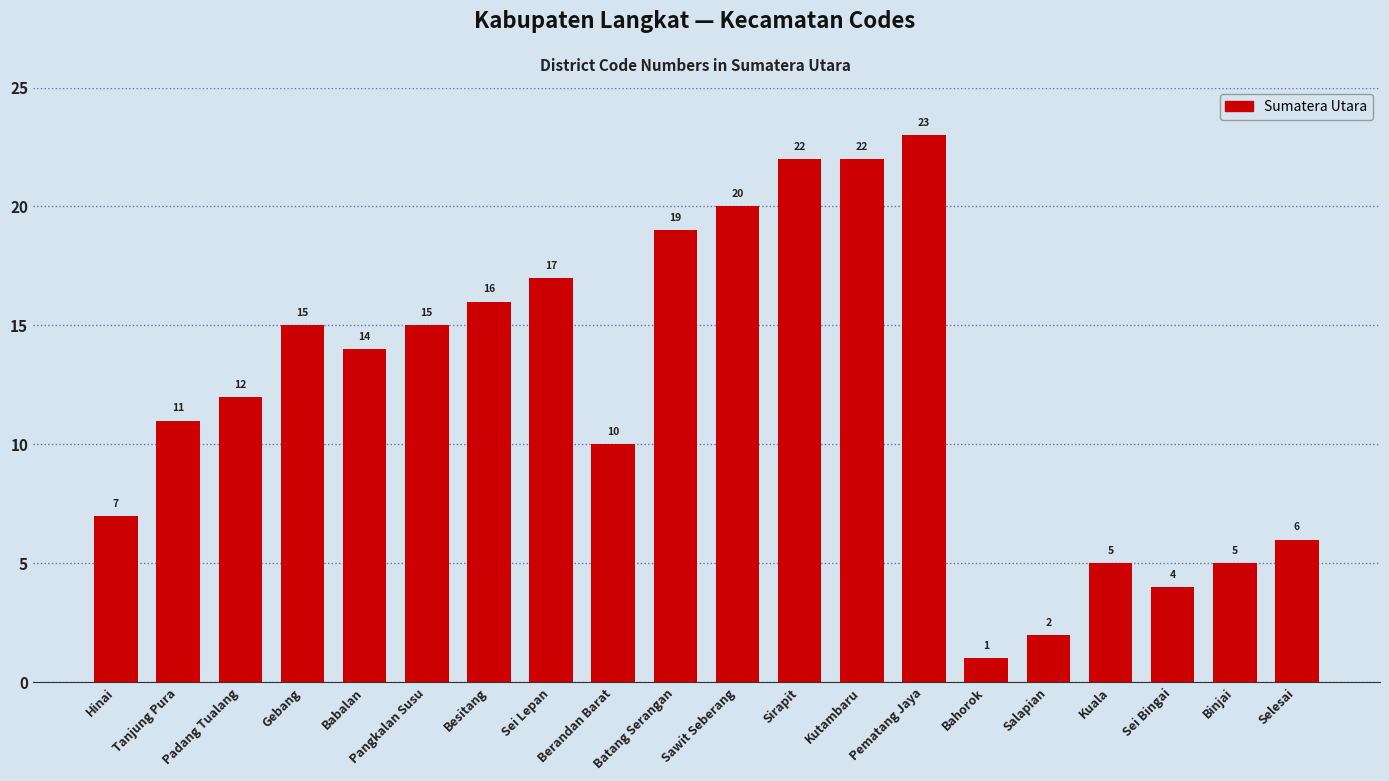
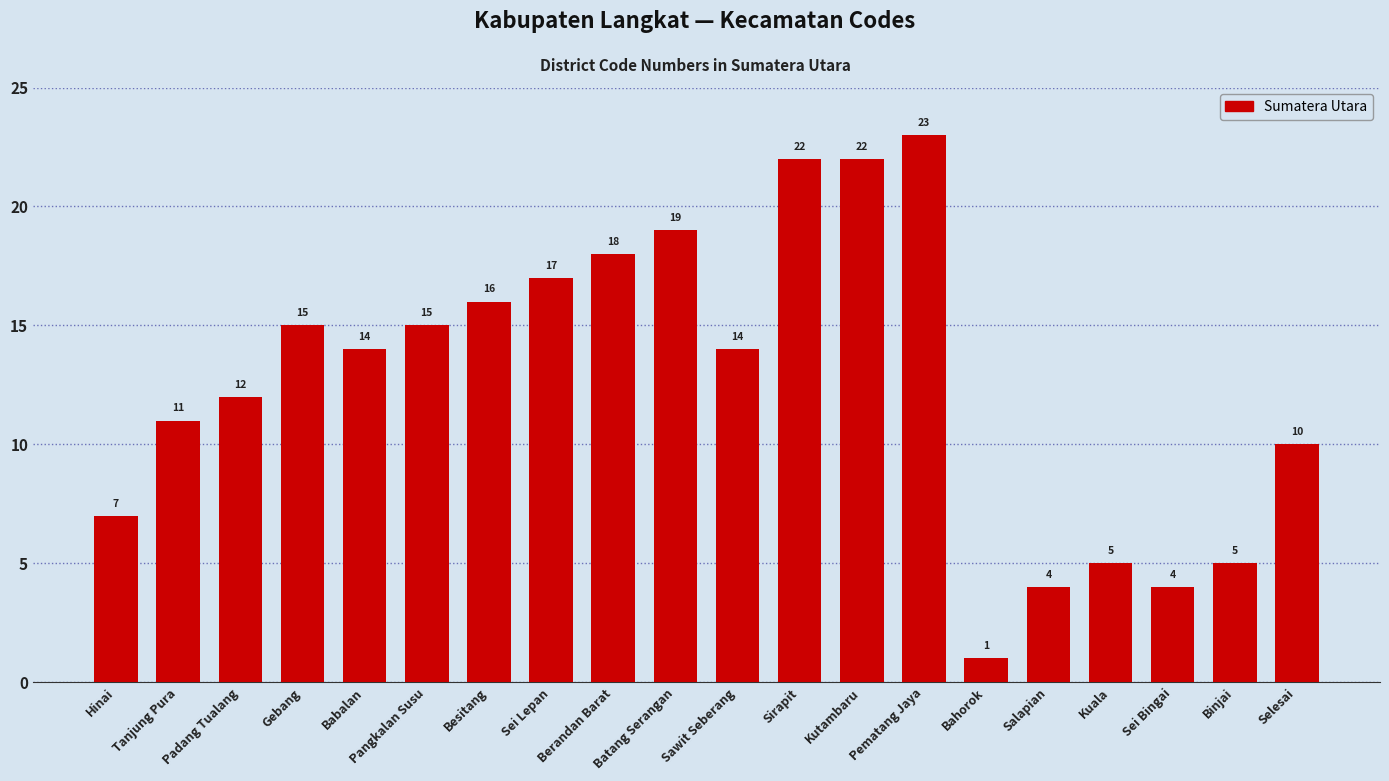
  {
    "Hinai": 7,
    "Tanjung Pura": 11,
    "Padang Tualang": 12,
    "Gebang": 15,
    "Babalan": 14,
    "Pangkalan Susu": 15,
    "Besitang": 16,
    "Sei Lepan": 17,
-   "Berandan Barat": 10,
+   "Berandan Barat": 18,
    "Batang Serangan": 19,
-   "Sawit Seberang": 20,
+   "Sawit Seberang": 14,
    "Sirapit": 22,
    "Kutambaru": 22,
    "Pematang Jaya": 23,
    "Bahorok": 1,
-   "Salapian": 2,
+   "Salapian": 4,
    "Kuala": 5,
    "Sei Bingai": 4,
    "Binjai": 5,
-   "Selesai": 6
+   "Selesai": 10
  }
